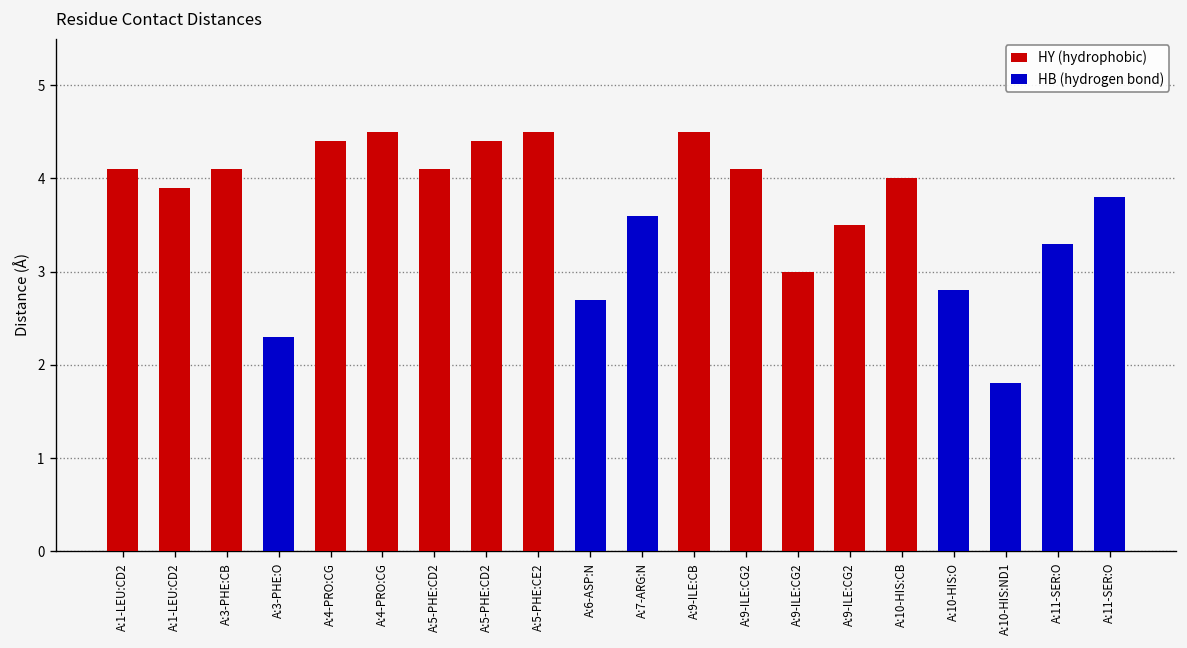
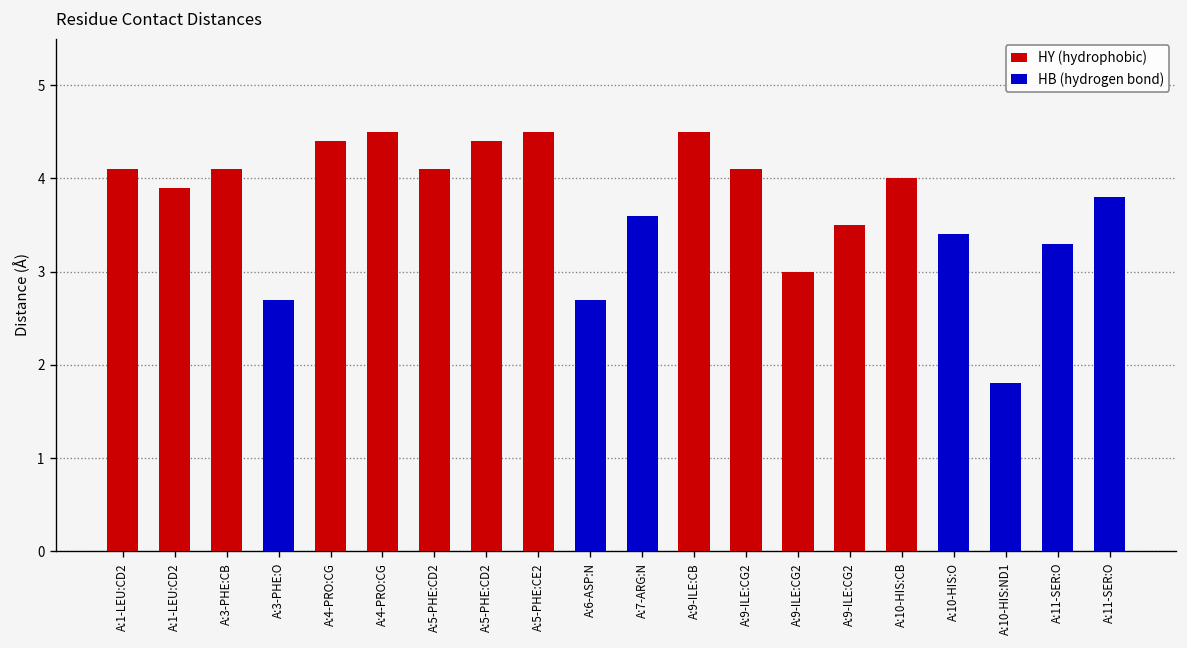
  {
    "HY (hydrophobic)": {
      "A:3-PHE:CB": 4.1,
      "A:3-PHE:O": 0.0,
      "A:5-PHE:CE2": 4.5,
      "A:6-ASP:N": 0.0,
      "A:7-ARG:N": 0.0,
      "A:9-ILE:CB": 4.5,
      "A:10-HIS:CB": 4.0,
      "A:10-HIS:O": 0.0,
      "A:10-HIS:ND1": 0.0
    },
    "HB (hydrogen bond)": {
      "A:3-PHE:CB": 0.0,
-     "A:3-PHE:O": 2.3,
+     "A:3-PHE:O": 2.7,
      "A:5-PHE:CE2": 0.0,
      "A:6-ASP:N": 2.7,
      "A:7-ARG:N": 3.6,
      "A:9-ILE:CB": 0.0,
      "A:10-HIS:CB": 0.0,
-     "A:10-HIS:O": 2.8,
+     "A:10-HIS:O": 3.4,
      "A:10-HIS:ND1": 1.8
    }
  }
